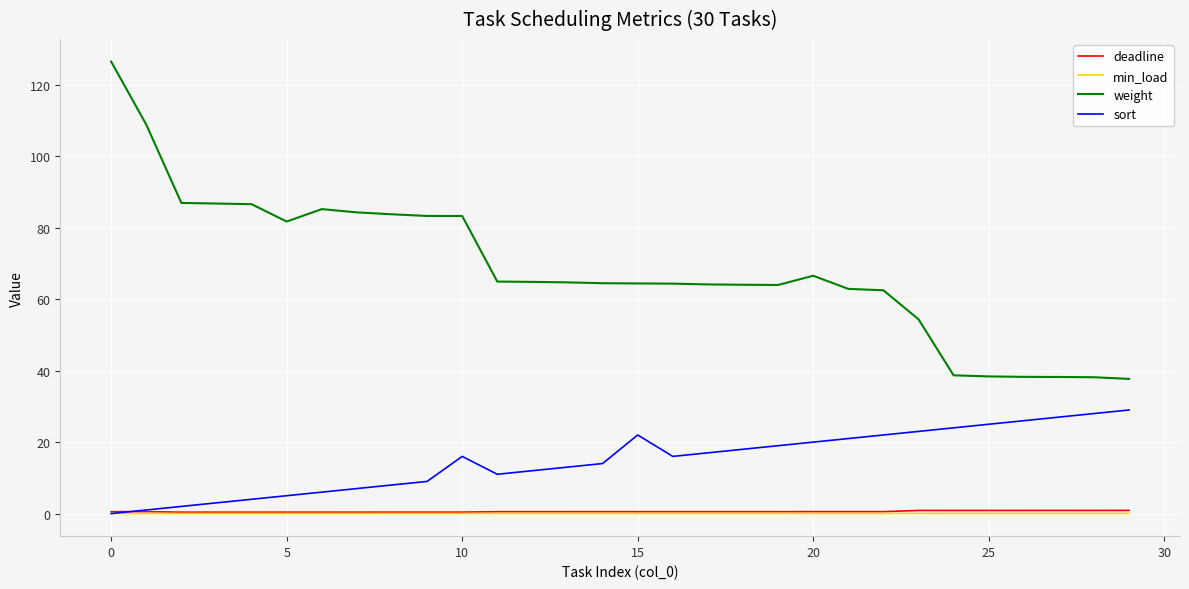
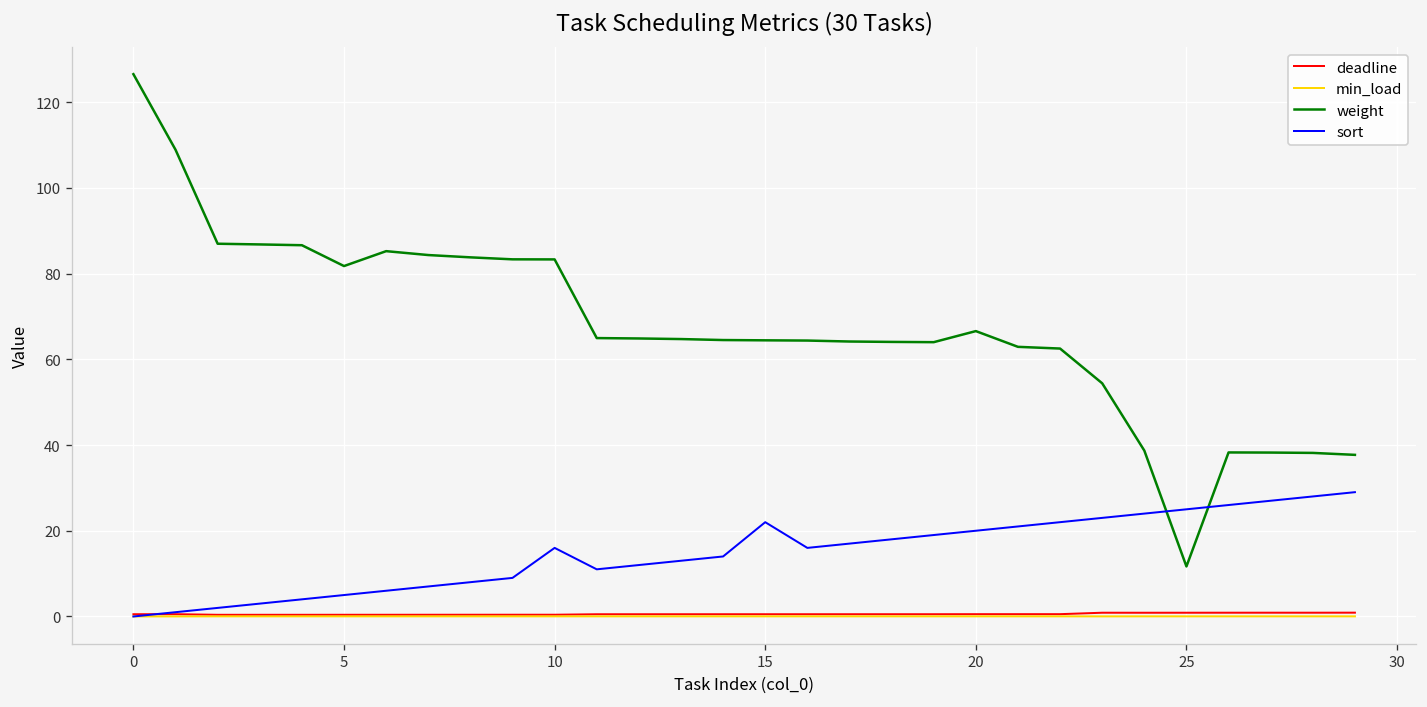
  {
    "deadline": {
      "25": 1
    },
    "min_load": {
      "25": 0
    },
    "weight": {
      "0": 127,
      "5": 82,
      "10": 83,
      "15": 64,
      "20": 67,
-     "25": 38
+     "25": 12
    },
    "sort": {
      "5": 5,
      "10": 16,
      "15": 22,
      "20": 20,
      "25": 25
    }
  }
